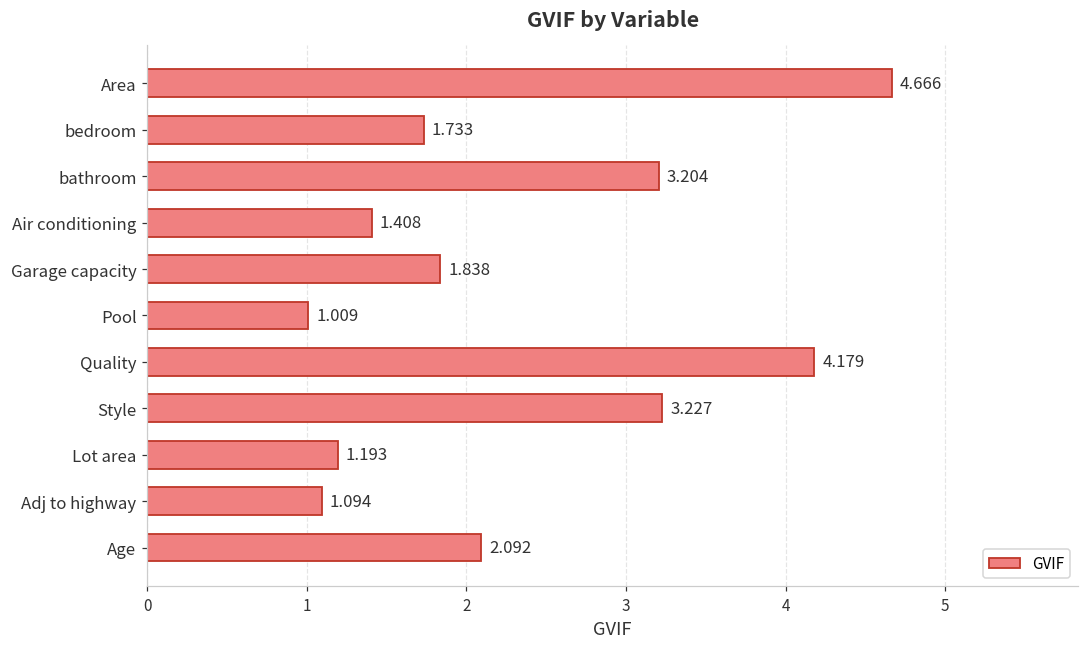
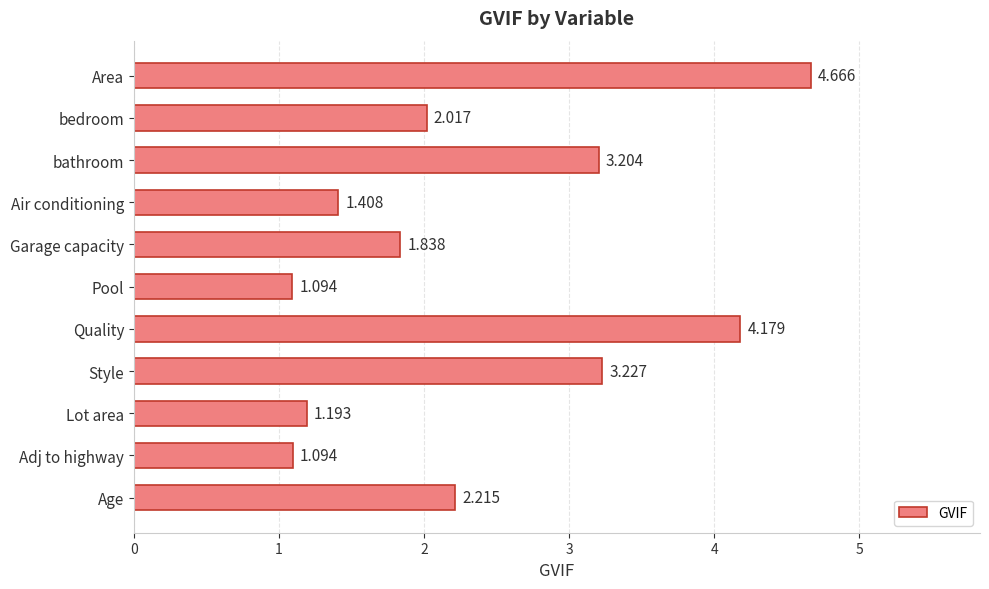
  {
    "Area": 4.666,
-   "bedroom": 1.733,
+   "bedroom": 2.017,
    "bathroom": 3.204,
    "Air conditioning": 1.408,
    "Garage capacity": 1.838,
-   "Pool": 1.009,
+   "Pool": 1.094,
    "Quality": 4.179,
    "Style": 3.227,
    "Lot area": 1.193,
    "Adj to highway": 1.094,
-   "Age": 2.092
+   "Age": 2.215
  }
